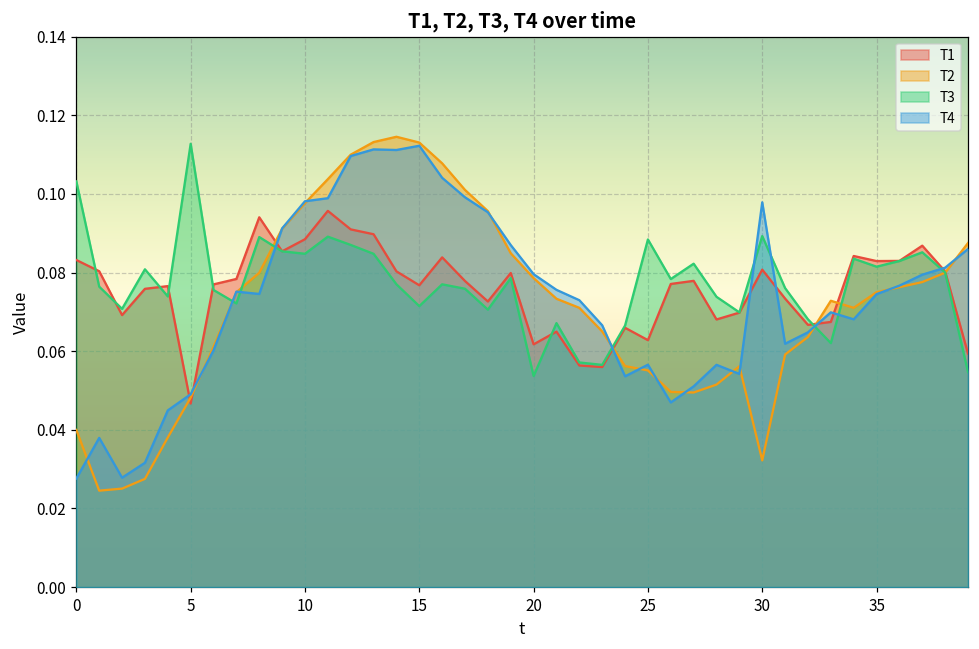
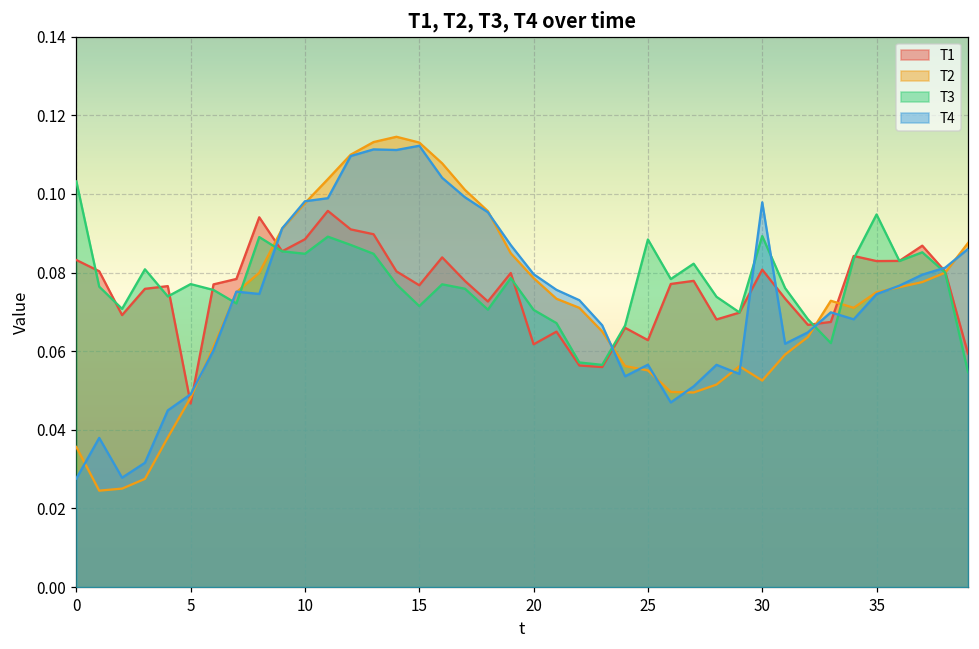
  {
    "T1": {
      "0": 0.083,
      "5": 0.047,
      "10": 0.088,
      "15": 0.077,
      "20": 0.062,
      "25": 0.063,
      "30": 0.081,
      "35": 0.083
    },
    "T2": {
-     "0": 0.040,
+     "0": 0.036,
      "5": 0.048,
      "15": 0.113,
      "20": 0.079,
      "25": 0.055,
-     "30": 0.032
+     "30": 0.053
    },
    "T3": {
      "0": 0.103,
-     "5": 0.113,
+     "5": 0.077,
      "10": 0.085,
      "15": 0.071,
-     "20": 0.054,
+     "20": 0.071,
      "25": 0.088,
      "30": 0.089,
-     "35": 0.081
+     "35": 0.095
    },
    "T4": {
      "0": 0.028,
      "5": 0.049,
      "15": 0.112,
      "20": 0.080,
      "25": 0.057,
      "30": 0.098
    }
  }
